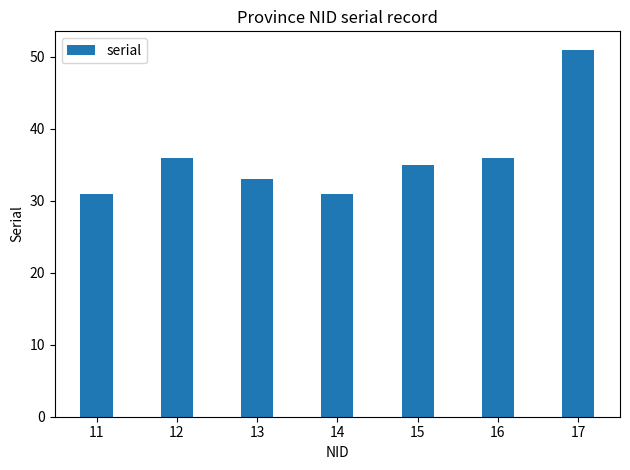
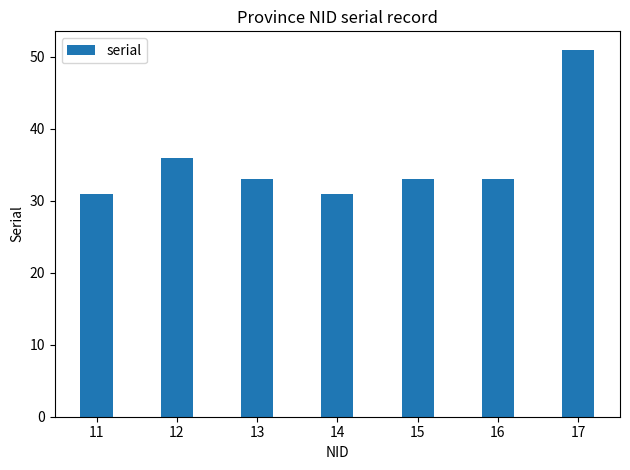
  {
    "11": 31,
    "12": 36,
    "13": 33,
    "14": 31,
-   "15": 35,
-   "16": 36,
+   "15": 33,
+   "16": 33,
    "17": 51
  }
